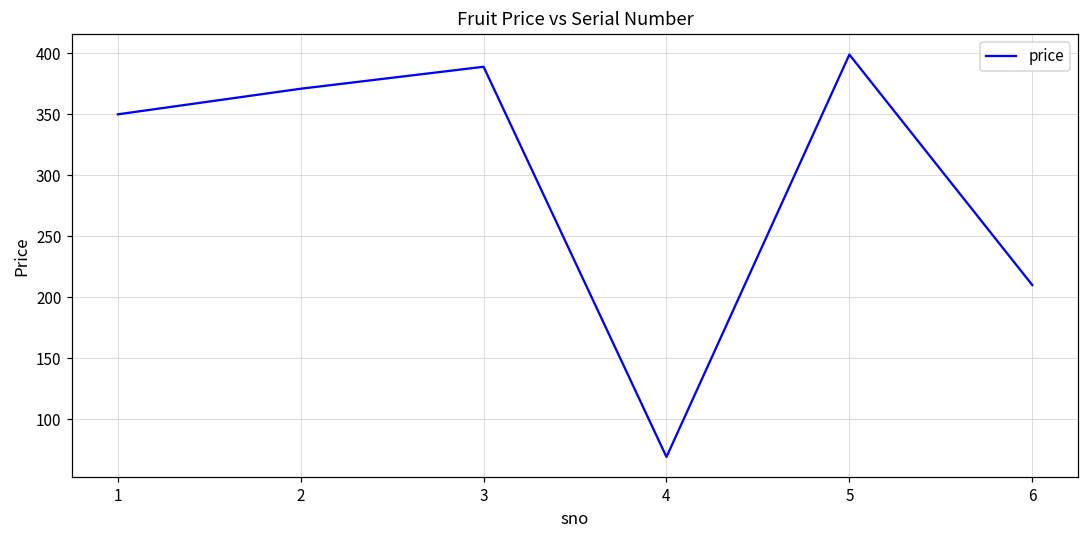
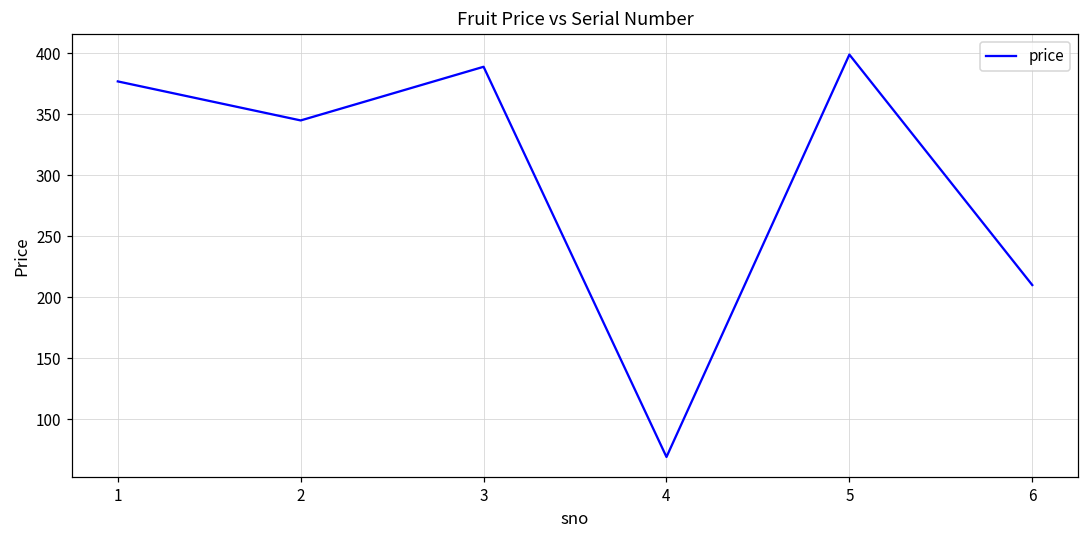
  {
-   "1": 350,
-   "2": 371,
+   "1": 377,
+   "2": 345,
    "3": 389,
    "4": 69,
    "5": 399,
    "6": 210
  }
